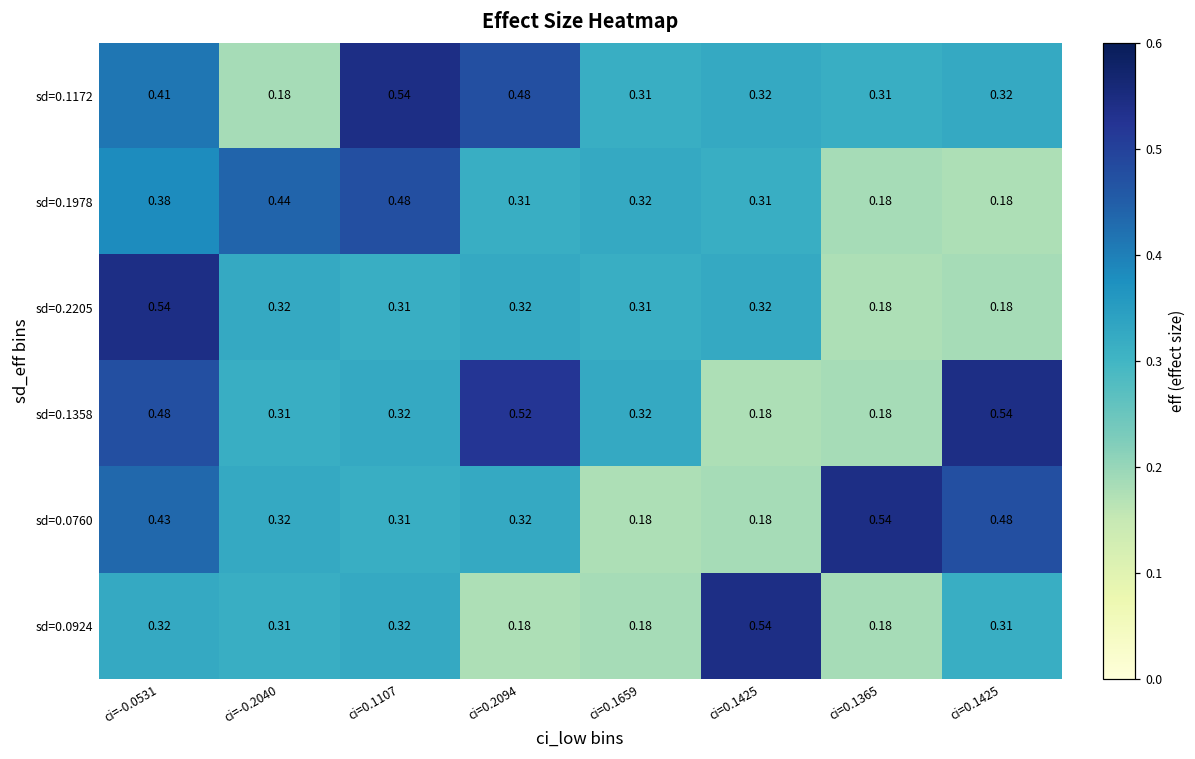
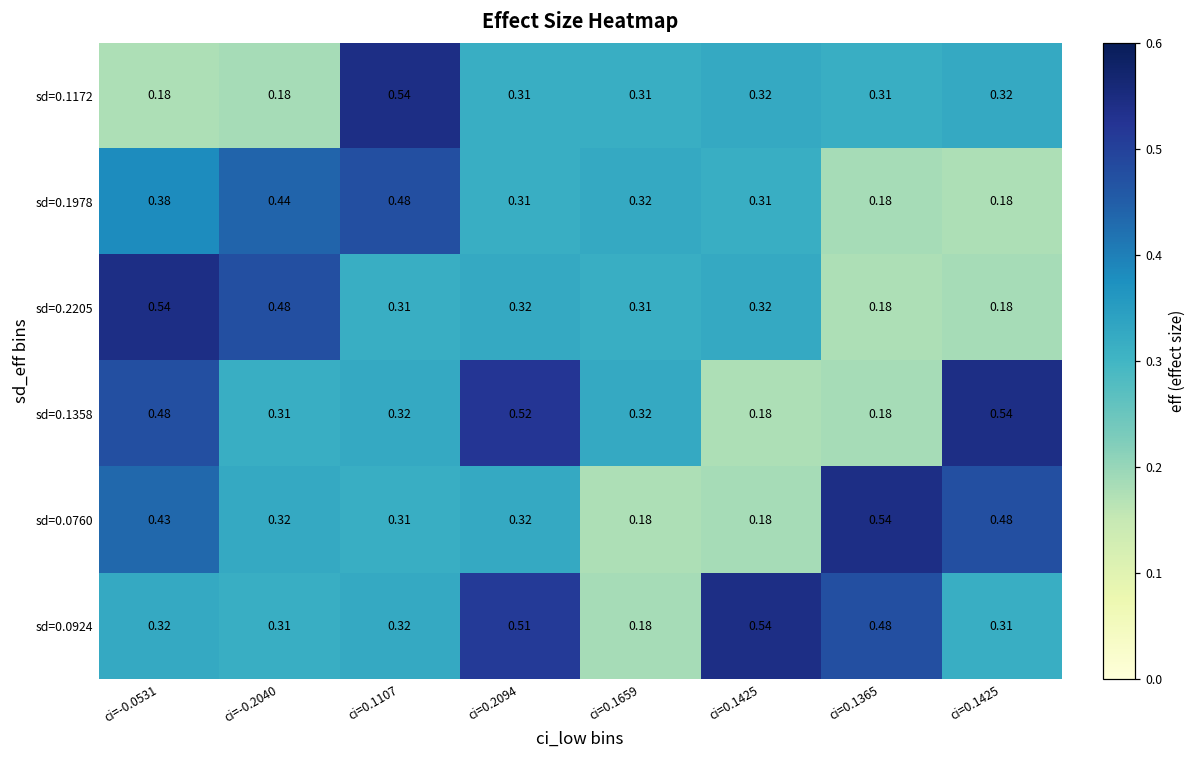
  {
    "sd=0.1172": {
-     "ci=-0.0531": 0.41,
+     "ci=-0.0531": 0.18,
      "ci=-0.2040": 0.18,
      "ci=0.1107": 0.54,
-     "ci=0.2094": 0.48,
+     "ci=0.2094": 0.31,
      "ci=0.1659": 0.31,
      "ci=0.1365": 0.31
    },
    "sd=0.1978": {
      "ci=-0.0531": 0.38,
      "ci=-0.2040": 0.44,
      "ci=0.1107": 0.48,
      "ci=0.2094": 0.31,
      "ci=0.1659": 0.32,
      "ci=0.1365": 0.18
    },
    "sd=0.2205": {
      "ci=-0.0531": 0.54,
-     "ci=-0.2040": 0.32,
+     "ci=-0.2040": 0.48,
      "ci=0.1107": 0.31,
      "ci=0.2094": 0.32,
      "ci=0.1659": 0.31,
      "ci=0.1365": 0.18
    },
    "sd=0.1358": {
      "ci=-0.0531": 0.48,
      "ci=-0.2040": 0.31,
      "ci=0.1107": 0.32,
      "ci=0.2094": 0.52,
      "ci=0.1659": 0.32,
      "ci=0.1365": 0.18
    },
    "sd=0.0760": {
      "ci=-0.0531": 0.43,
      "ci=-0.2040": 0.32,
      "ci=0.1107": 0.31,
      "ci=0.2094": 0.32,
      "ci=0.1659": 0.18,
      "ci=0.1365": 0.54
    },
    "sd=0.0924": {
      "ci=-0.0531": 0.32,
      "ci=-0.2040": 0.31,
      "ci=0.1107": 0.32,
-     "ci=0.2094": 0.18,
+     "ci=0.2094": 0.51,
      "ci=0.1659": 0.18,
-     "ci=0.1365": 0.18
+     "ci=0.1365": 0.48
    }
  }
